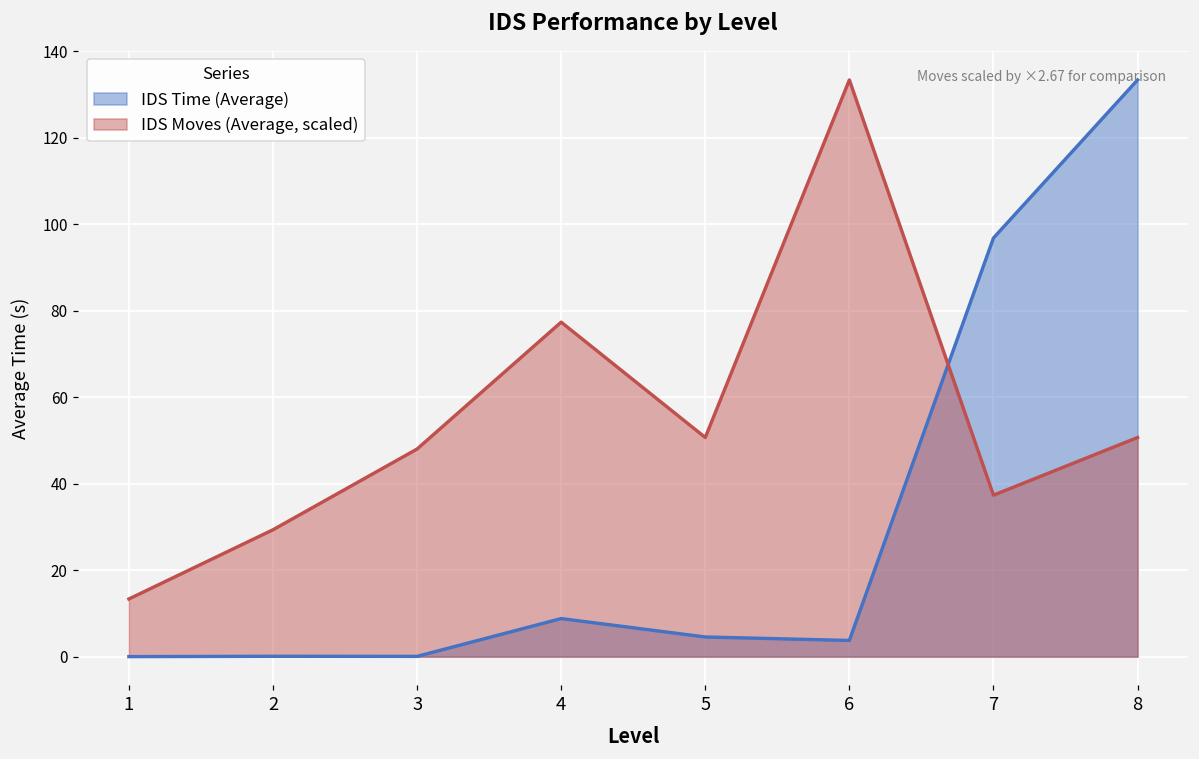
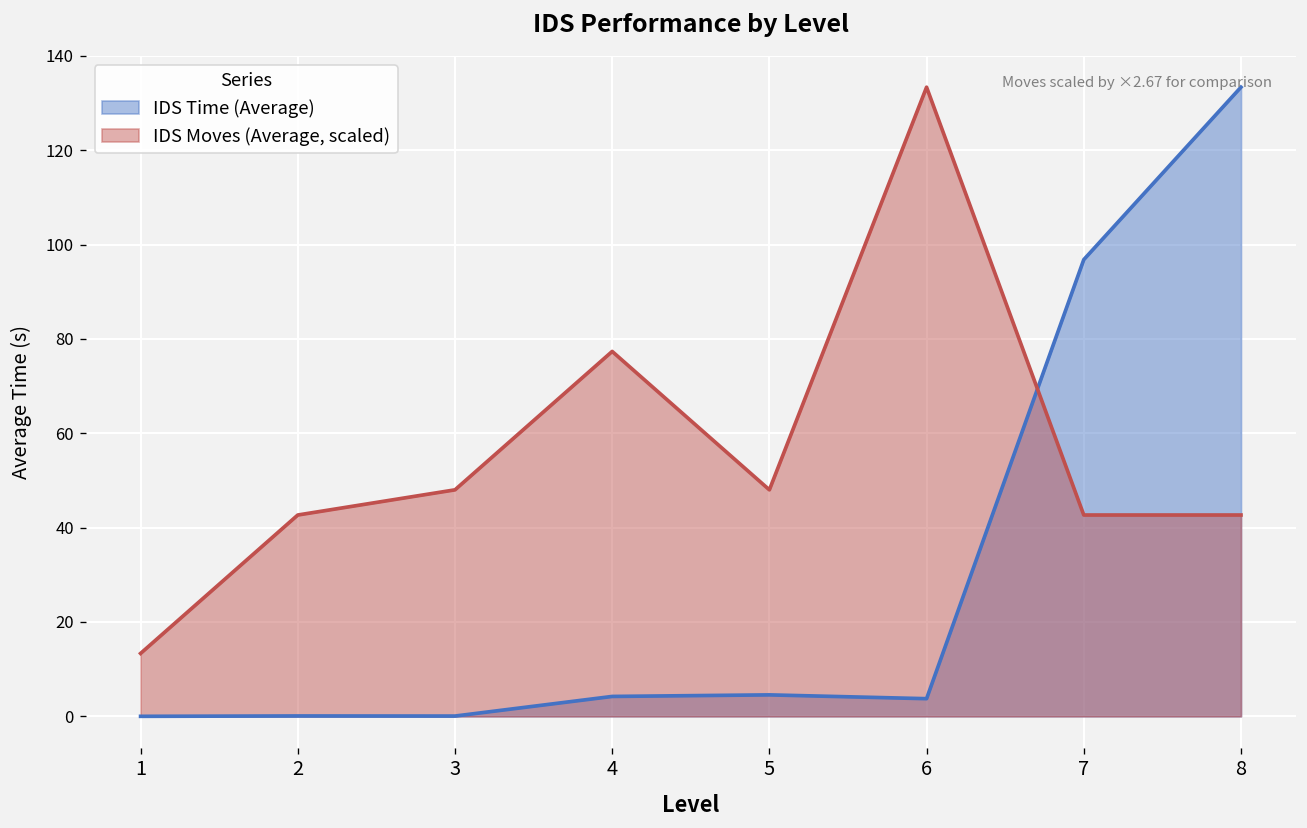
  {
    "IDS Time (Average)": {
      "1": 0,
      "2": 0,
      "3": 0,
-     "4": 9,
+     "4": 4,
      "5": 5,
      "6": 4,
      "7": 97
    },
    "IDS Moves (Average, scaled)": {
      "1": 13,
-     "2": 29,
+     "2": 43,
      "3": 48,
      "4": 77,
-     "5": 51,
+     "5": 48,
      "6": 133,
-     "7": 37,
-     "8": 51
+     "7": 43,
+     "8": 43
    }
  }
